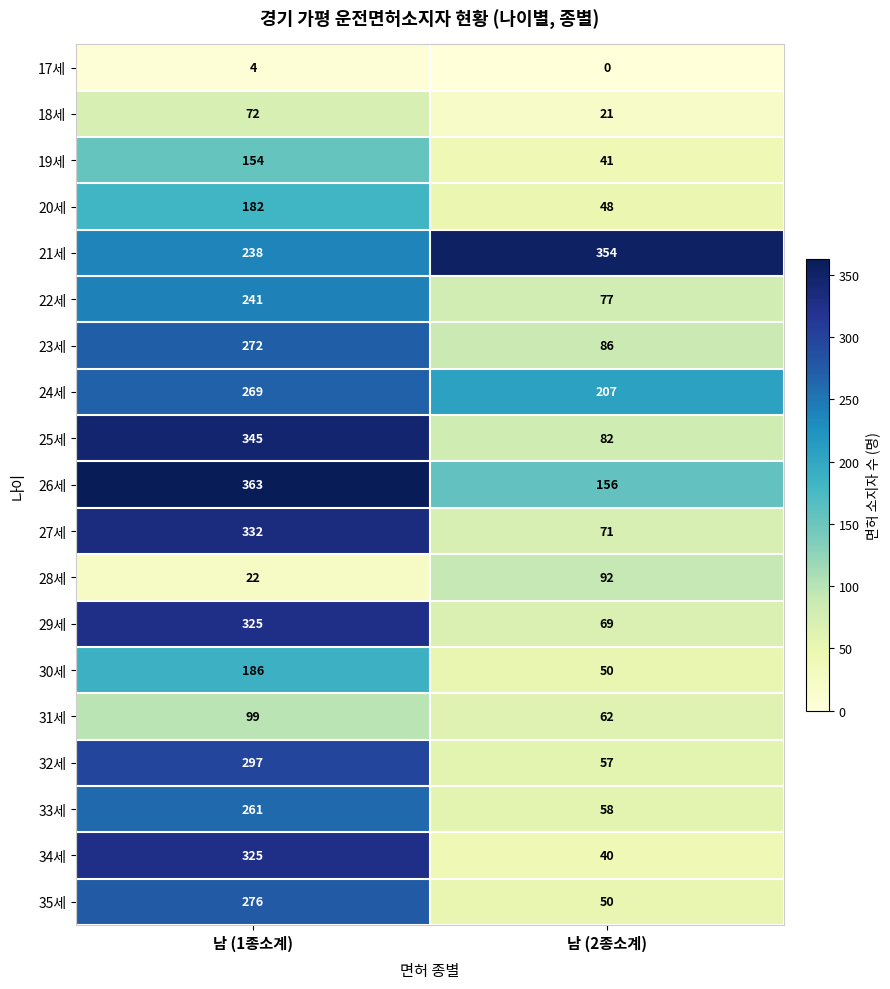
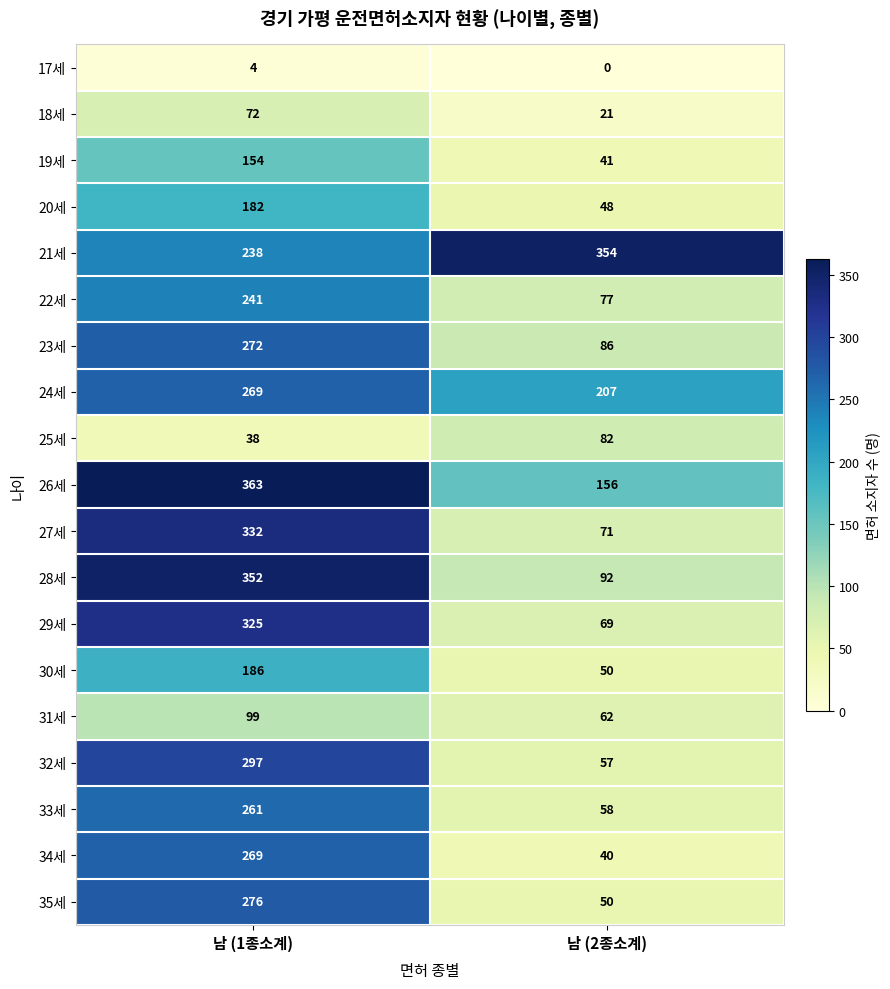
  {
    "17세": {
      "남 (1종소계)": 4,
      "남 (2종소계)": 0
    },
    "18세": {
      "남 (1종소계)": 72,
      "남 (2종소계)": 21
    },
    "19세": {
      "남 (1종소계)": 154,
      "남 (2종소계)": 41
    },
    "20세": {
      "남 (1종소계)": 182,
      "남 (2종소계)": 48
    },
    "21세": {
      "남 (1종소계)": 238,
      "남 (2종소계)": 354
    },
    "22세": {
      "남 (1종소계)": 241,
      "남 (2종소계)": 77
    },
    "23세": {
      "남 (1종소계)": 272,
      "남 (2종소계)": 86
    },
    "24세": {
      "남 (1종소계)": 269,
      "남 (2종소계)": 207
    },
    "25세": {
-     "남 (1종소계)": 345,
+     "남 (1종소계)": 38,
      "남 (2종소계)": 82
    },
    "26세": {
      "남 (1종소계)": 363,
      "남 (2종소계)": 156
    },
    "27세": {
      "남 (1종소계)": 332,
      "남 (2종소계)": 71
    },
    "28세": {
-     "남 (1종소계)": 22,
+     "남 (1종소계)": 352,
      "남 (2종소계)": 92
    },
    "29세": {
      "남 (1종소계)": 325,
      "남 (2종소계)": 69
    },
    "30세": {
      "남 (1종소계)": 186,
      "남 (2종소계)": 50
    },
    "31세": {
      "남 (1종소계)": 99,
      "남 (2종소계)": 62
    },
    "32세": {
      "남 (1종소계)": 297,
      "남 (2종소계)": 57
    },
    "33세": {
      "남 (1종소계)": 261,
      "남 (2종소계)": 58
    },
    "34세": {
-     "남 (1종소계)": 325,
+     "남 (1종소계)": 269,
      "남 (2종소계)": 40
    },
    "35세": {
      "남 (1종소계)": 276,
      "남 (2종소계)": 50
    }
  }
